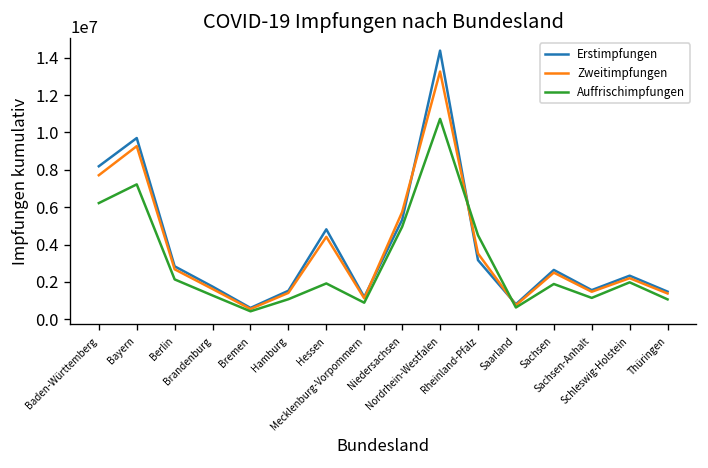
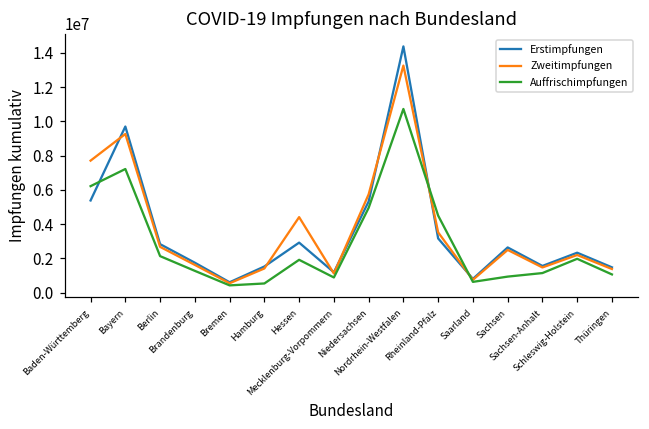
  {
    "Erstimpfungen": {
-     "Baden-Württemberg": 8200000,
+     "Baden-Württemberg": 5400000,
      "Bayern": 9700000,
-     "Hessen": 4800000,
+     "Hessen": 2900000,
      "Niedersachsen": 5300000,
      "Nordrhein-Westfalen": 14400000,
      "Rheinland-Pfalz": 3200000
    },
    "Zweitimpfungen": {
      "Baden-Württemberg": 7700000,
      "Bayern": 9300000,
      "Hessen": 4400000,
      "Niedersachsen": 5700000,
      "Nordrhein-Westfalen": 13300000,
      "Rheinland-Pfalz": 3500000
    },
    "Auffrischimpfungen": {
      "Baden-Württemberg": 6200000,
      "Bayern": 7200000,
      "Berlin": 2100000,
      "Brandenburg": 1300000,
-     "Hamburg": 1100000,
+     "Hamburg": 500000,
      "Hessen": 1900000,
      "Mecklenburg-Vorpommern": 900000,
      "Niedersachsen": 5000000,
      "Nordrhein-Westfalen": 10700000,
      "Rheinland-Pfalz": 4500000,
-     "Sachsen": 1900000,
+     "Sachsen": 900000,
      "Sachsen-Anhalt": 1100000,
      "Schleswig-Holstein": 2000000,
      "Thüringen": 1100000
    }
  }
